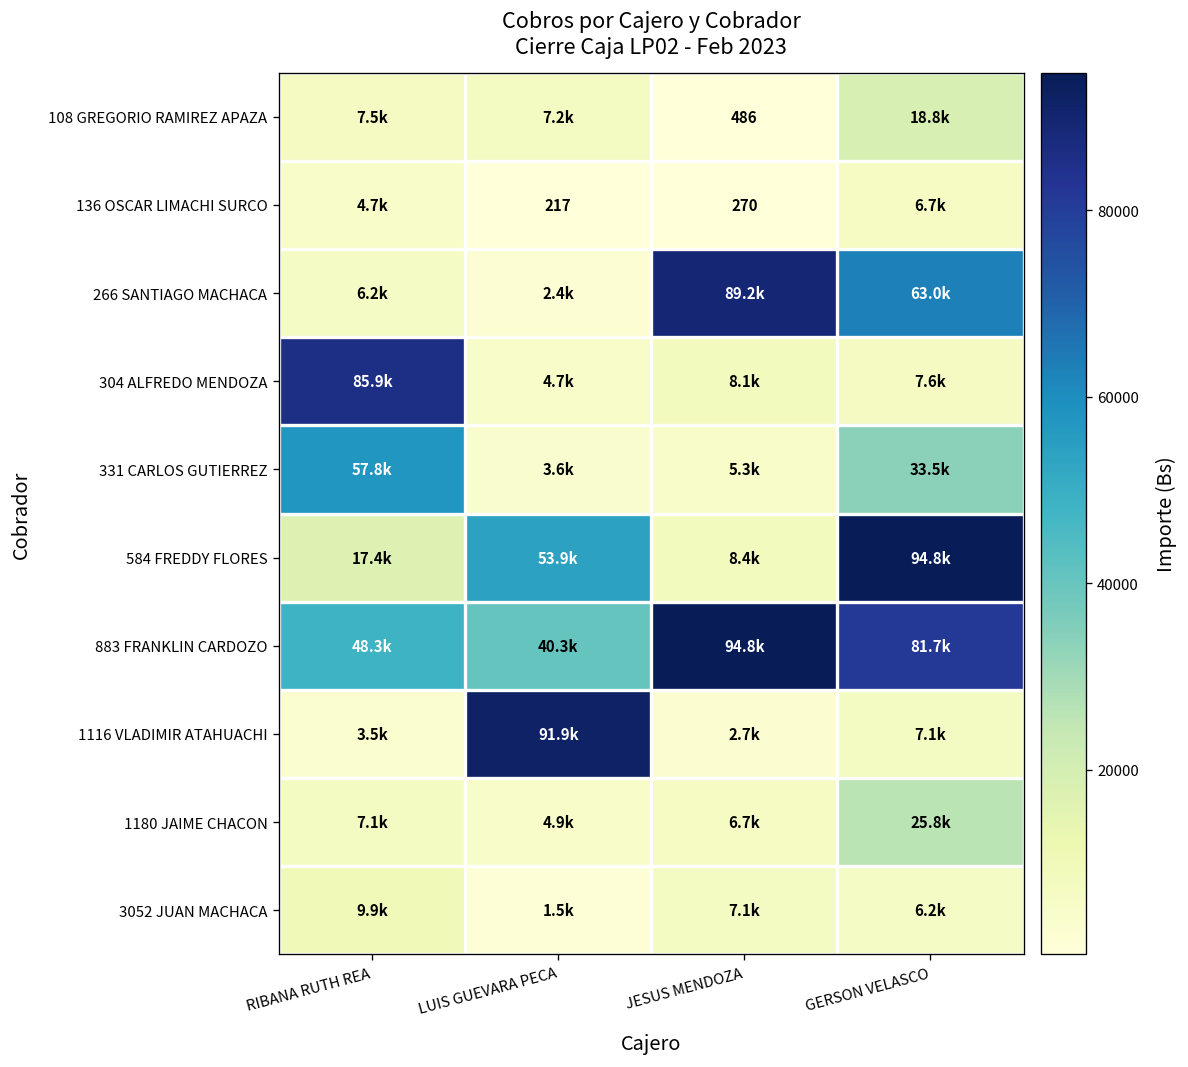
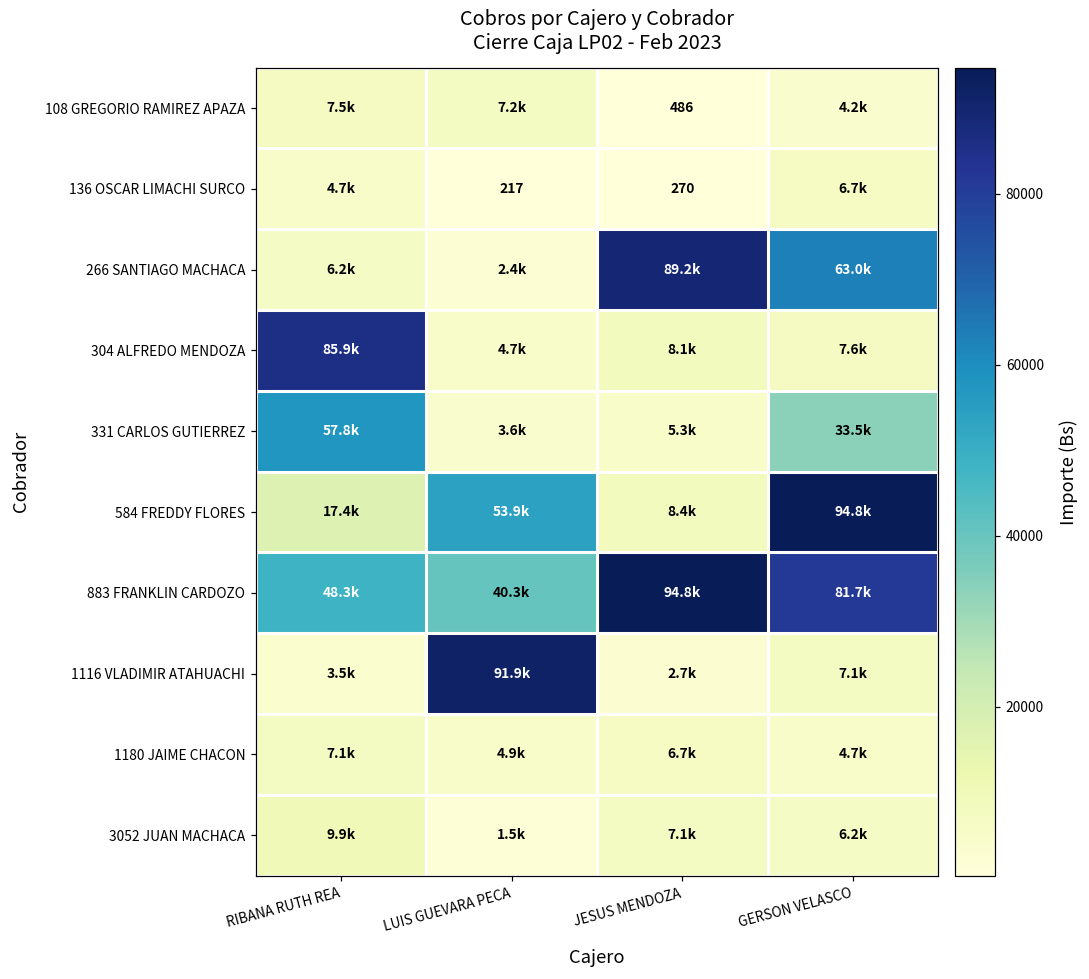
  {
    "108 GREGORIO RAMIREZ APAZA": {
      "RIBANA RUTH REA": "7.5k",
      "LUIS GUEVARA PECA": "7.2k",
      "JESUS MENDOZA": "486",
-     "GERSON VELASCO": "18.8k"
+     "GERSON VELASCO": "4.2k"
    },
    "136 OSCAR LIMACHI SURCO": {
      "RIBANA RUTH REA": "4.7k",
      "LUIS GUEVARA PECA": "217",
      "JESUS MENDOZA": "270",
      "GERSON VELASCO": "6.7k"
    },
    "266 SANTIAGO MACHACA": {
      "RIBANA RUTH REA": "6.2k",
      "LUIS GUEVARA PECA": "2.4k",
      "JESUS MENDOZA": "89.2k",
      "GERSON VELASCO": "63.0k"
    },
    "304 ALFREDO MENDOZA": {
      "RIBANA RUTH REA": "85.9k",
      "LUIS GUEVARA PECA": "4.7k",
      "JESUS MENDOZA": "8.1k",
      "GERSON VELASCO": "7.6k"
    },
    "331 CARLOS GUTIERREZ": {
      "RIBANA RUTH REA": "57.8k",
      "LUIS GUEVARA PECA": "3.6k",
      "JESUS MENDOZA": "5.3k",
      "GERSON VELASCO": "33.5k"
    },
    "584 FREDDY FLORES": {
      "RIBANA RUTH REA": "17.4k",
      "LUIS GUEVARA PECA": "53.9k",
      "JESUS MENDOZA": "8.4k",
      "GERSON VELASCO": "94.8k"
    },
    "883 FRANKLIN CARDOZO": {
      "RIBANA RUTH REA": "48.3k",
      "LUIS GUEVARA PECA": "40.3k",
      "JESUS MENDOZA": "94.8k",
      "GERSON VELASCO": "81.7k"
    },
    "1116 VLADIMIR ATAHUACHI": {
      "RIBANA RUTH REA": "3.5k",
      "LUIS GUEVARA PECA": "91.9k",
      "JESUS MENDOZA": "2.7k",
      "GERSON VELASCO": "7.1k"
    },
    "1180 JAIME CHACON": {
      "RIBANA RUTH REA": "7.1k",
      "LUIS GUEVARA PECA": "4.9k",
      "JESUS MENDOZA": "6.7k",
-     "GERSON VELASCO": "25.8k"
+     "GERSON VELASCO": "4.7k"
    },
    "3052 JUAN MACHACA": {
      "RIBANA RUTH REA": "9.9k",
      "LUIS GUEVARA PECA": "1.5k",
      "JESUS MENDOZA": "7.1k",
      "GERSON VELASCO": "6.2k"
    }
  }
